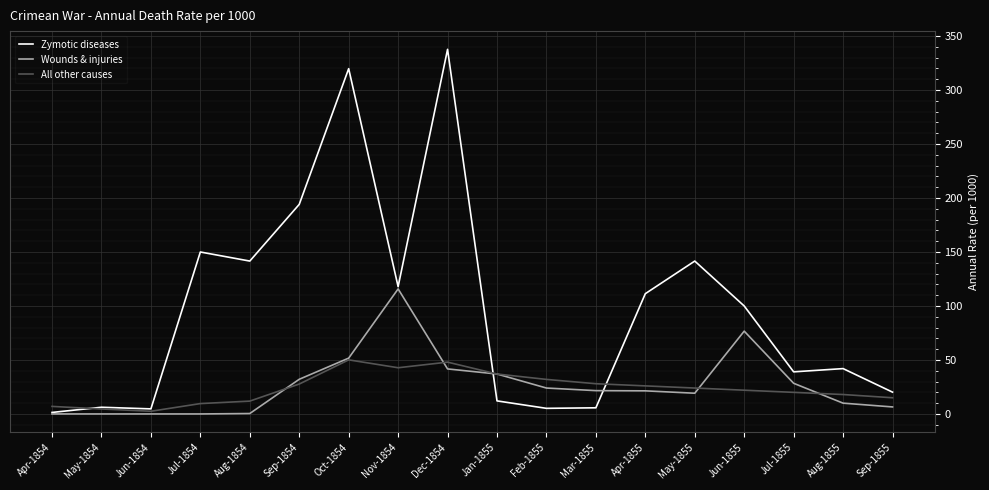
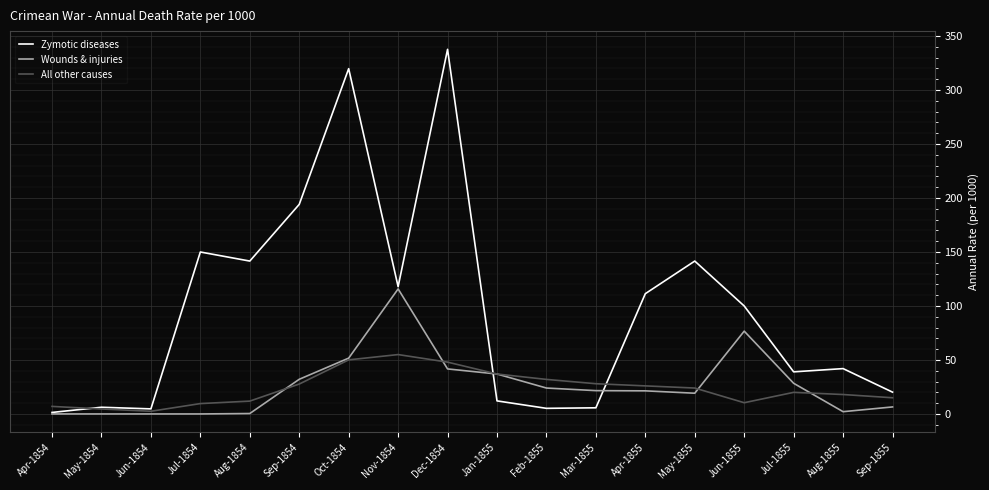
  {
    "Zymotic diseases": {
      "Jul-1854": 150,
      "Aug-1854": 142,
      "Sep-1854": 194,
      "Oct-1854": 320,
      "Dec-1854": 338,
      "Jan-1855": 12,
      "Feb-1855": 5,
      "Mar-1855": 6,
      "Apr-1855": 111,
      "May-1855": 142,
      "Jun-1855": 100,
      "Jul-1855": 39,
      "Aug-1855": 42,
      "Sep-1855": 20
    },
    "Wounds & injuries": {
      "May-1854": 0,
      "Jun-1854": 0,
      "Jul-1854": 0,
      "Aug-1854": 0,
      "Sep-1854": 32,
      "Dec-1854": 42,
      "Feb-1855": 24,
      "Mar-1855": 22,
      "Apr-1855": 21,
      "May-1855": 19,
      "Jun-1855": 77,
      "Jul-1855": 28,
-     "Aug-1855": 10,
+     "Aug-1855": 2,
      "Sep-1855": 7
    },
    "All other causes": {
      "Apr-1854": 7,
      "Jul-1854": 10,
      "Aug-1854": 12,
      "Sep-1854": 28,
-     "Nov-1854": 43,
+     "Nov-1854": 55,
      "Dec-1854": 48,
      "Feb-1855": 32,
      "Mar-1855": 28,
      "Apr-1855": 26,
      "May-1855": 24,
-     "Jun-1855": 22,
+     "Jun-1855": 10,
      "Jul-1855": 20,
      "Aug-1855": 18,
      "Sep-1855": 15
    }
  }
